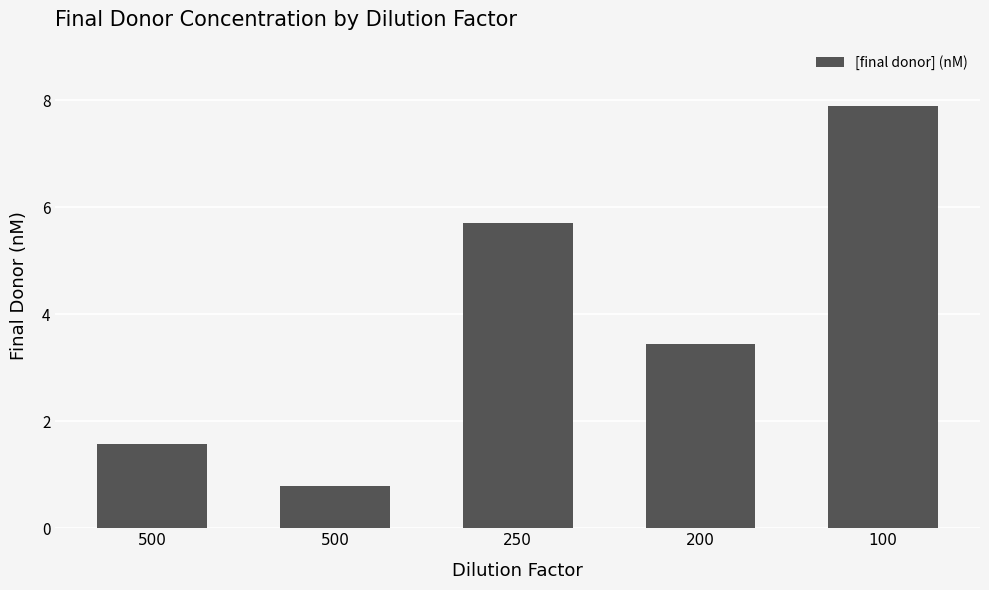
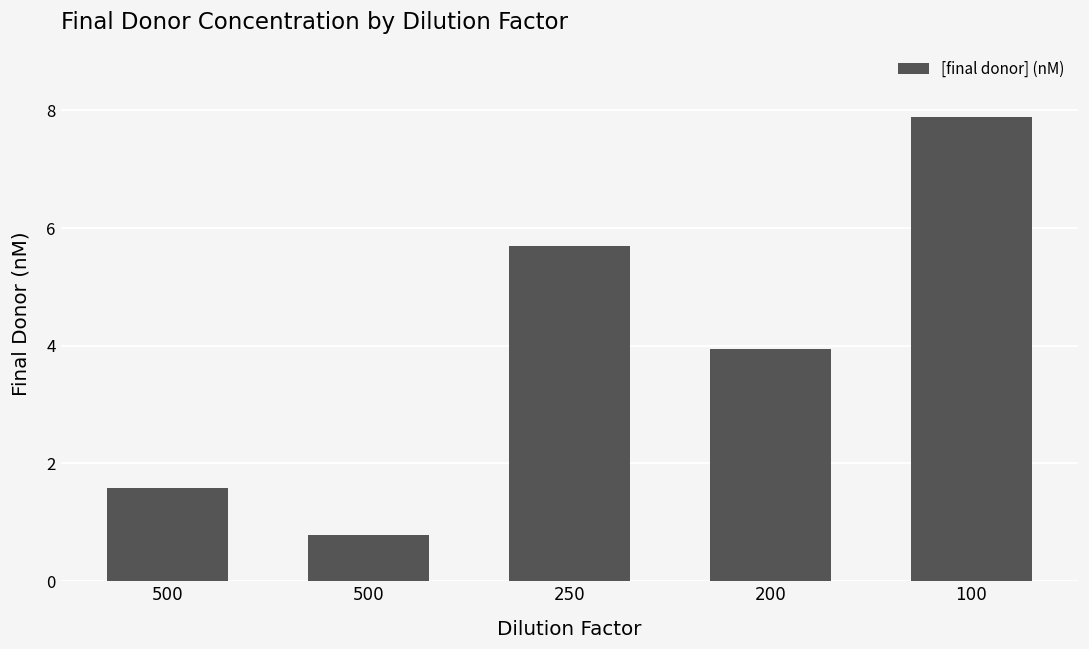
  {
    "250": 5.7,
-   "200": 3.4,
+   "200": 3.9,
    "100": 7.9
  }
